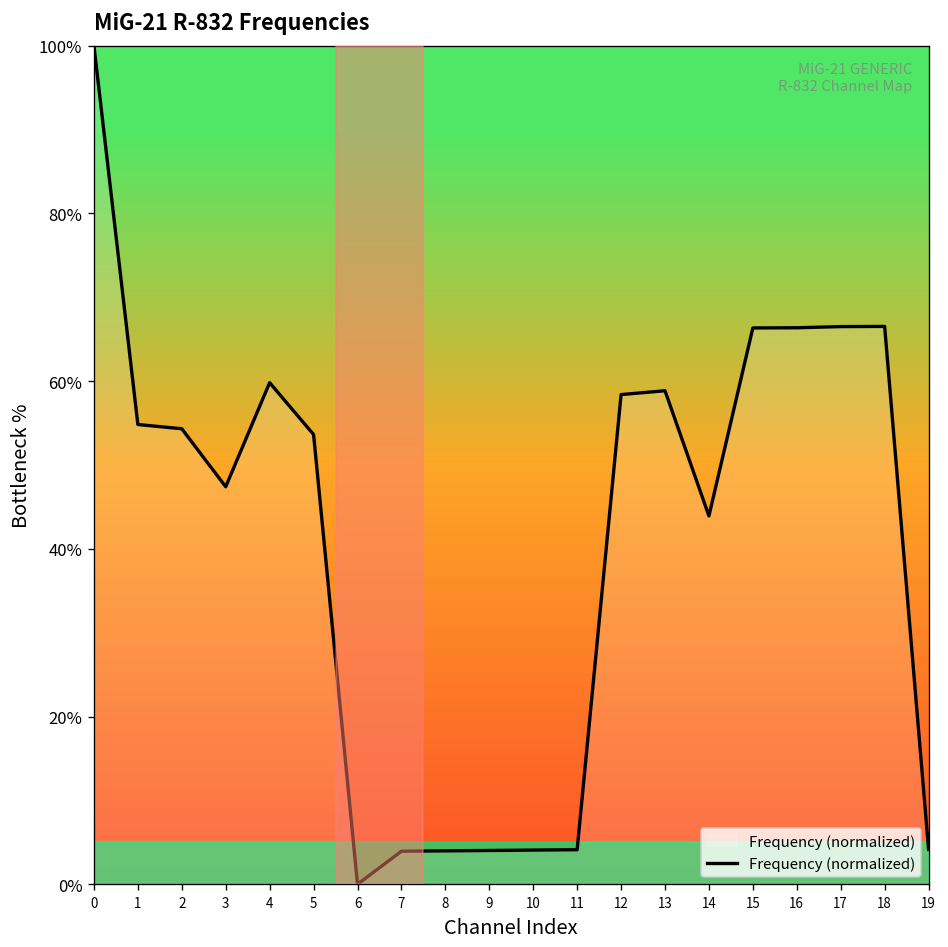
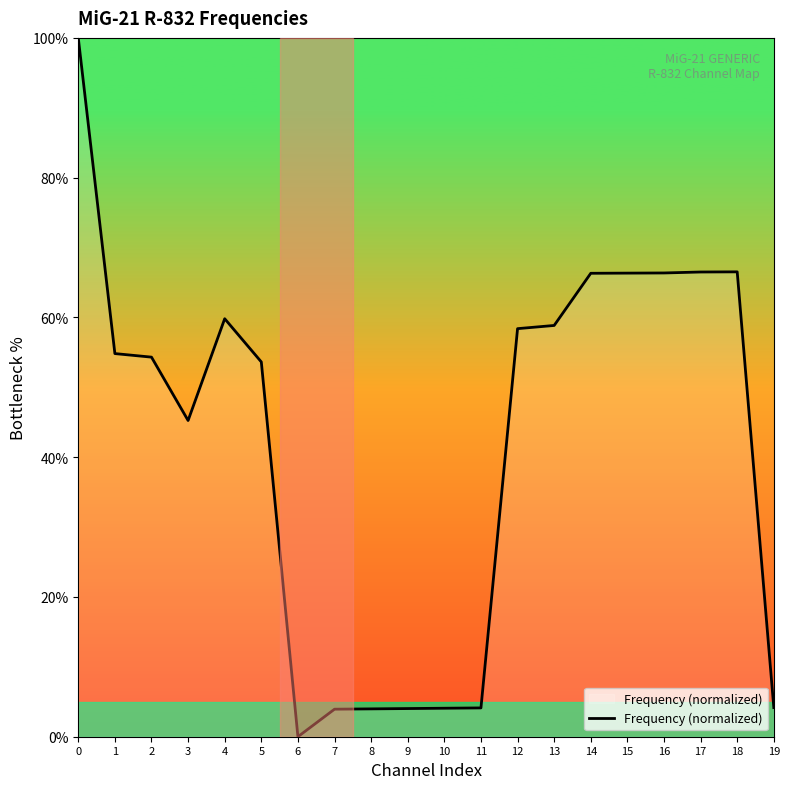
  {
    "0": "100%",
    "1": "55%",
    "2": "54%",
-   "3": "47%",
+   "3": "45%",
    "4": "60%",
    "5": "54%",
    "12": "58%",
    "13": "59%",
-   "14": "44%",
+   "14": "66%",
    "15": "66%",
    "16": "66%",
    "17": "66%",
    "18": "67%"
  }
